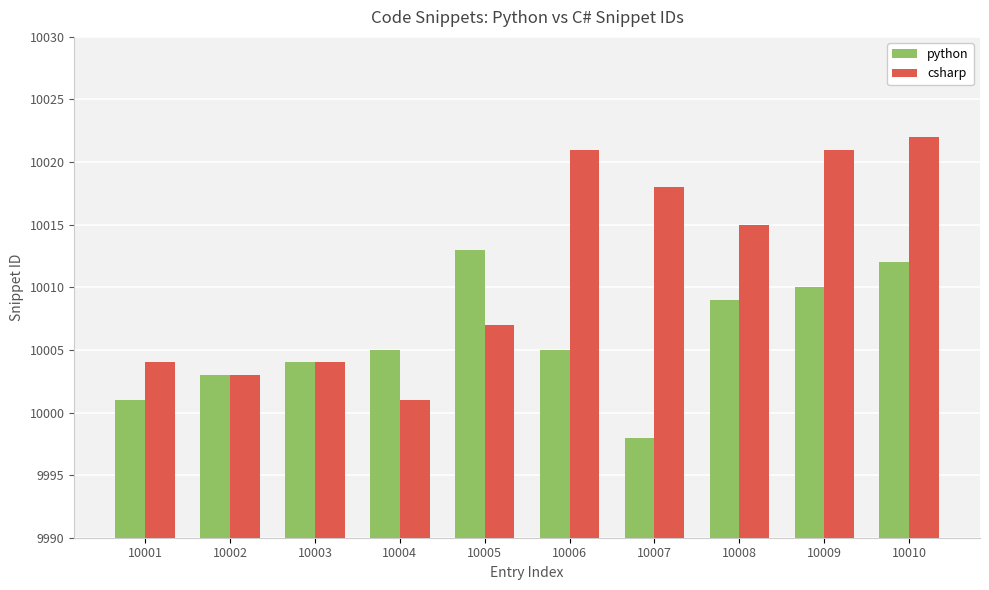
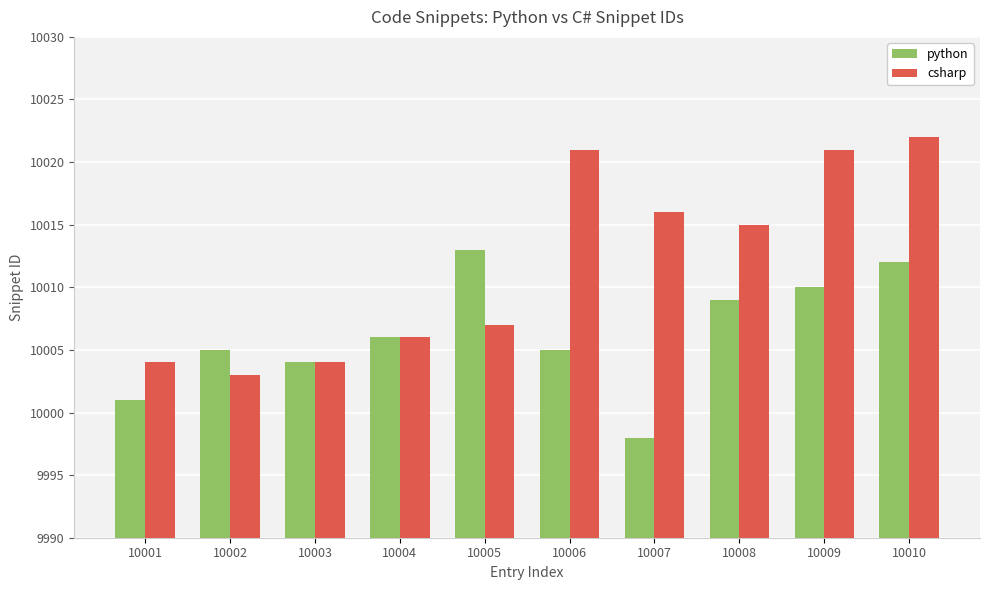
  {
    "python": {
      "10001": 10001,
-     "10002": 10003,
+     "10002": 10005,
      "10003": 10004,
-     "10004": 10005,
+     "10004": 10006,
      "10005": 10013,
      "10006": 10005,
      "10007": 9998,
      "10008": 10009,
      "10009": 10010,
      "10010": 10012
    },
    "csharp": {
      "10001": 10004,
      "10002": 10003,
      "10003": 10004,
-     "10004": 10001,
+     "10004": 10006,
      "10005": 10007,
      "10006": 10021,
-     "10007": 10018,
+     "10007": 10016,
      "10008": 10015,
      "10009": 10021,
      "10010": 10022
    }
  }
